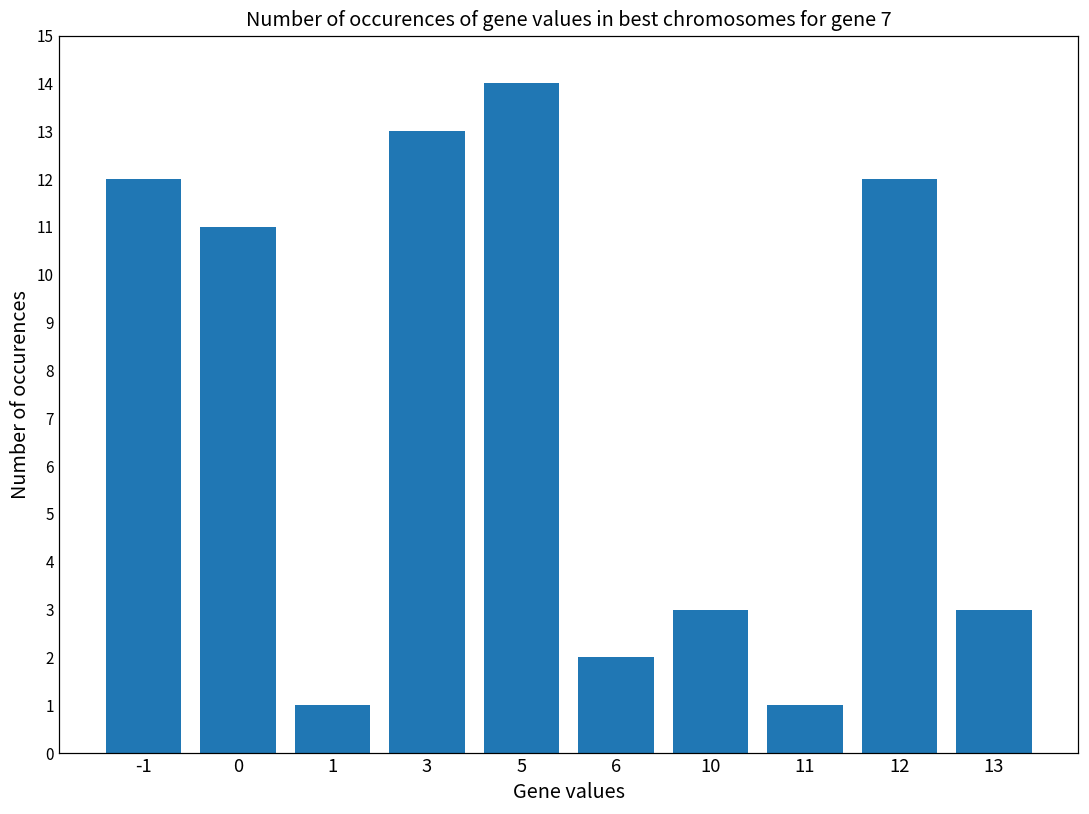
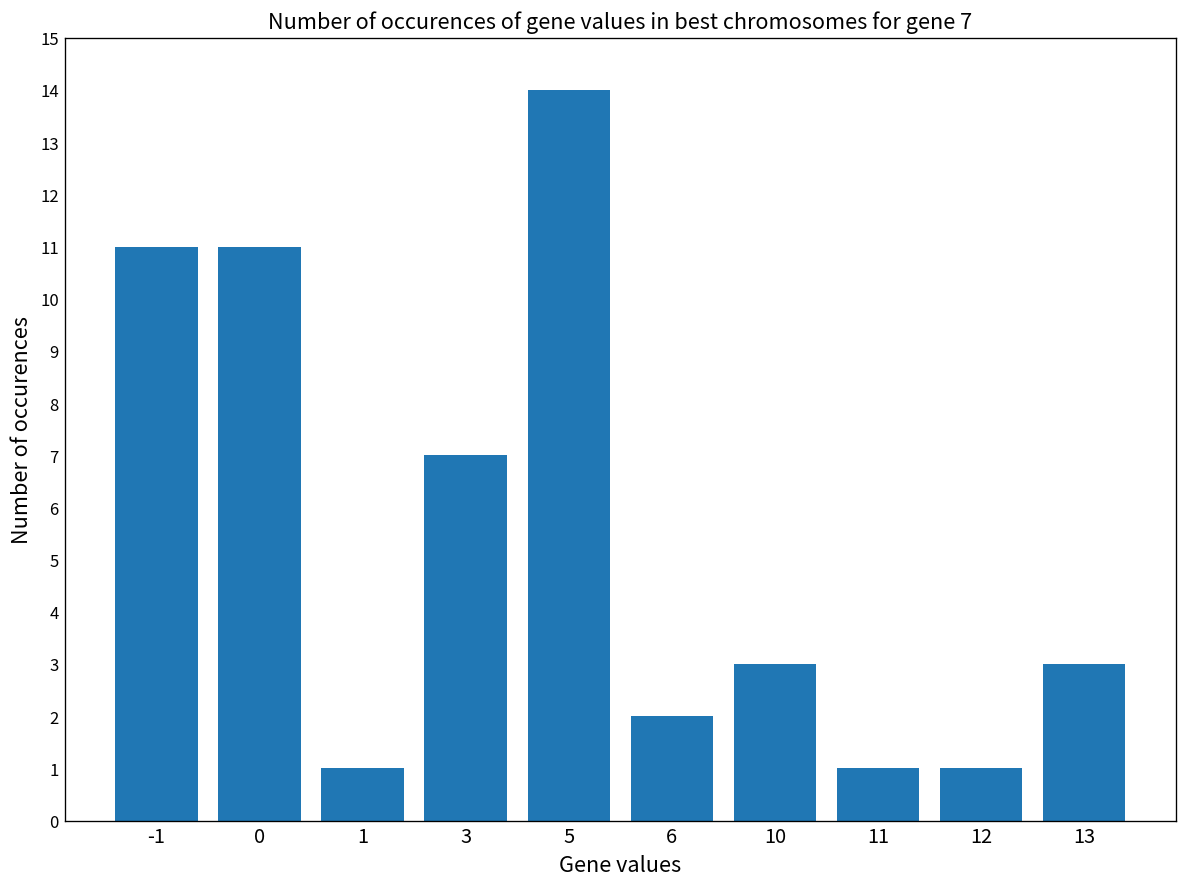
  {
-   "-1": 12,
+   "-1": 11,
    "0": 11,
    "1": 1,
-   "3": 13,
+   "3": 7,
    "5": 14,
    "6": 2,
    "10": 3,
    "11": 1,
-   "12": 12,
+   "12": 1,
    "13": 3
  }
